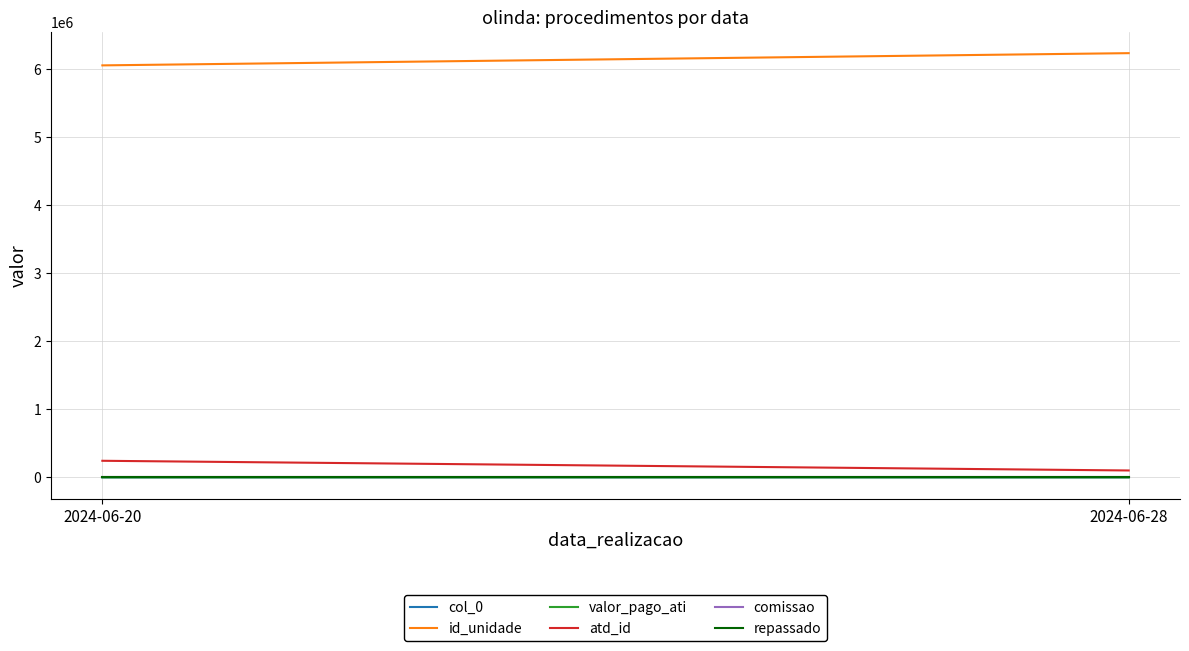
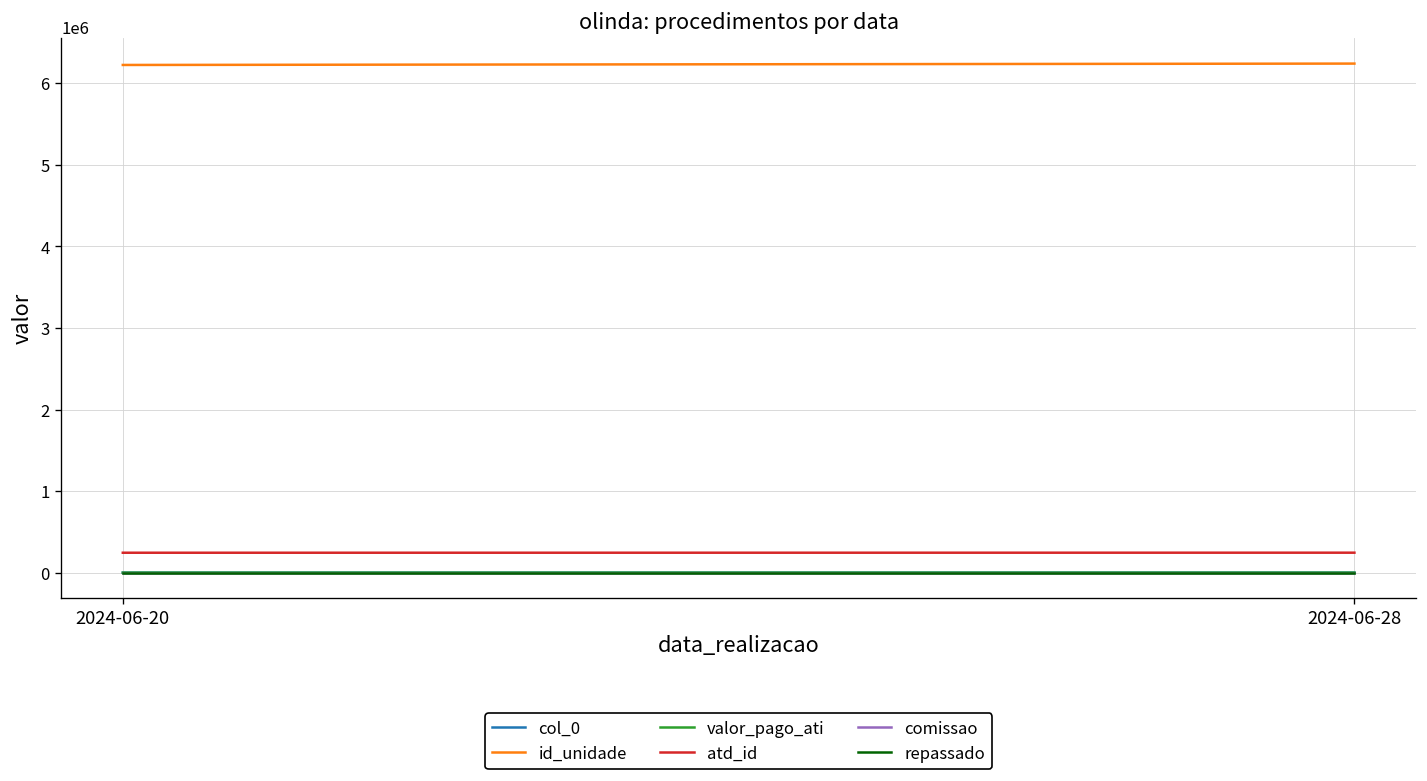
  {
    "repassado": {
      "2024-06-20": 0,
      "2024-06-28": 0
    },
    "id_unidade": {
-     "2024-06-20": 6100000,
+     "2024-06-20": 6200000,
      "2024-06-28": 6200000
    },
    "atd_id": {
      "2024-06-20": 200000,
-     "2024-06-28": 100000
+     "2024-06-28": 200000
    }
  }
